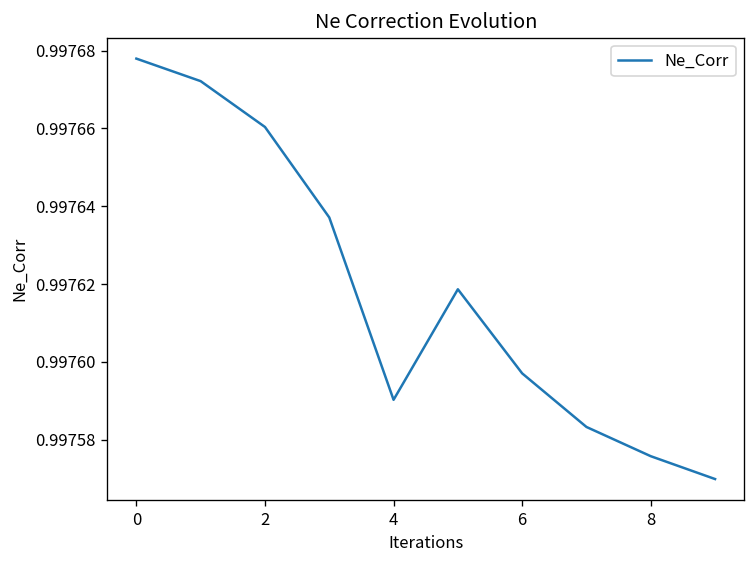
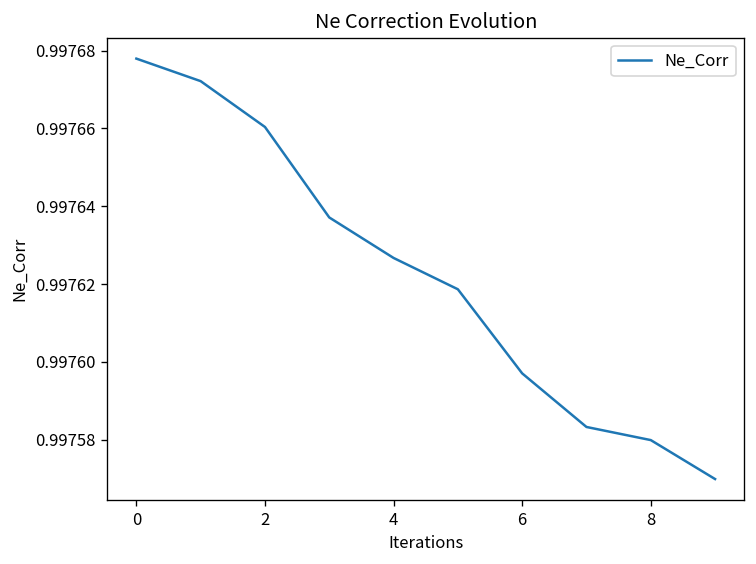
  {
    "0": 0.997678,
    "2": 0.997660,
-   "4": 0.997590,
+   "4": 0.997627,
    "6": 0.997597,
-   "8": 0.997576
+   "8": 0.997580
  }
